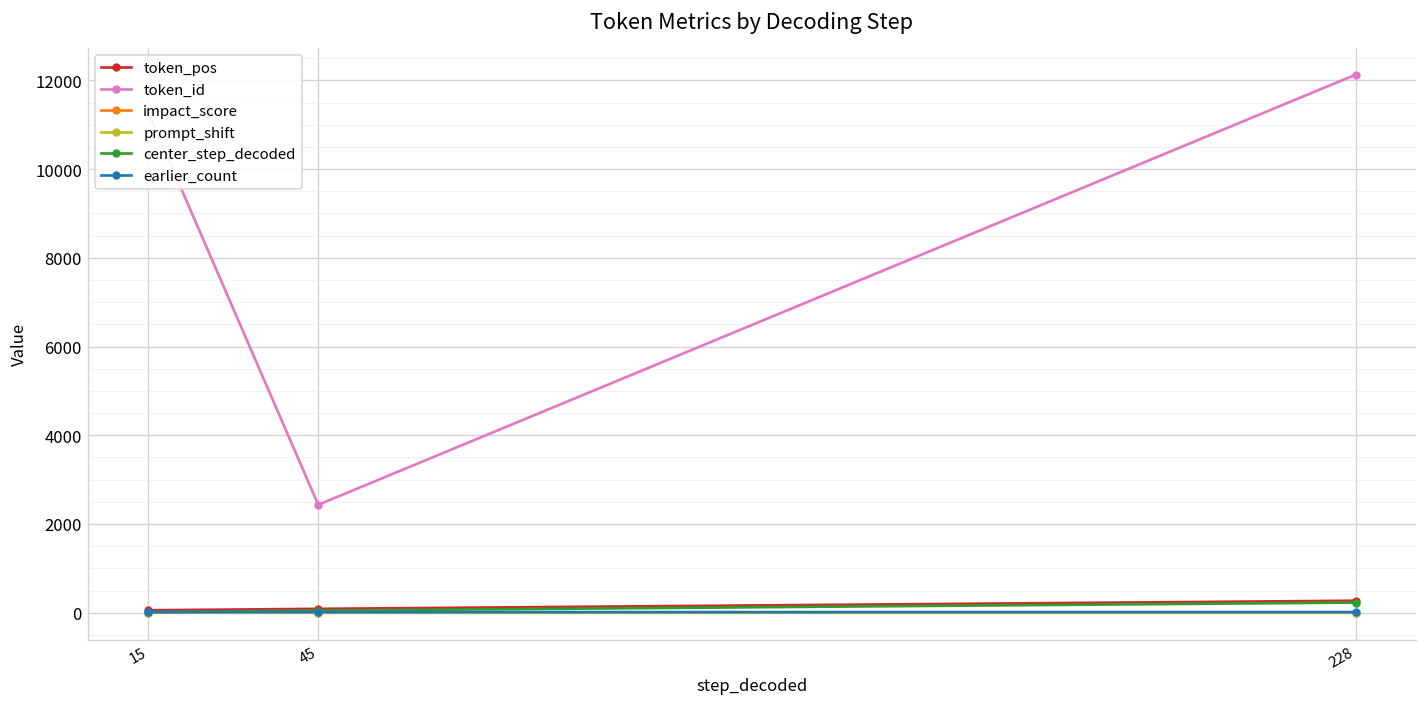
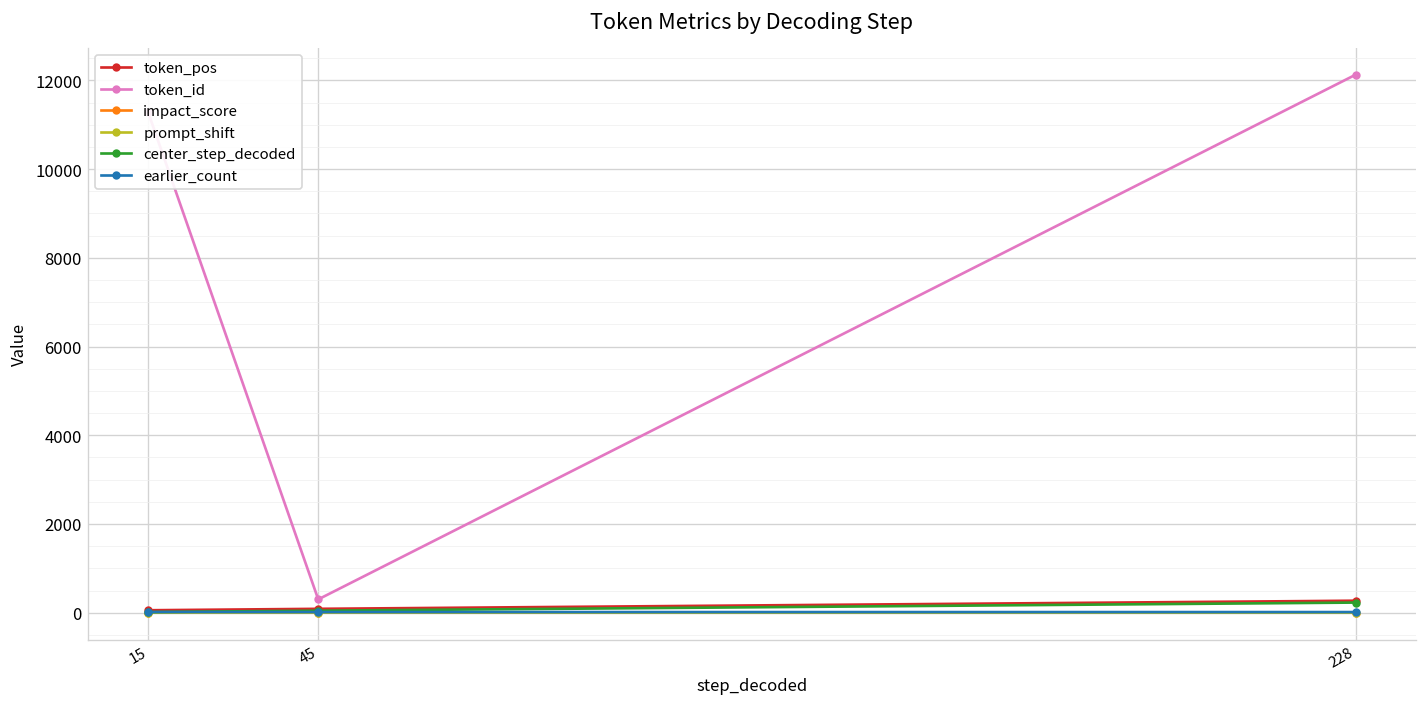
  {
    "token_id": {
-     "45": 2400,
+     "45": 300,
      "228": 12100
    },
    "earlier_count": {
      "228": 0
    }
  }
